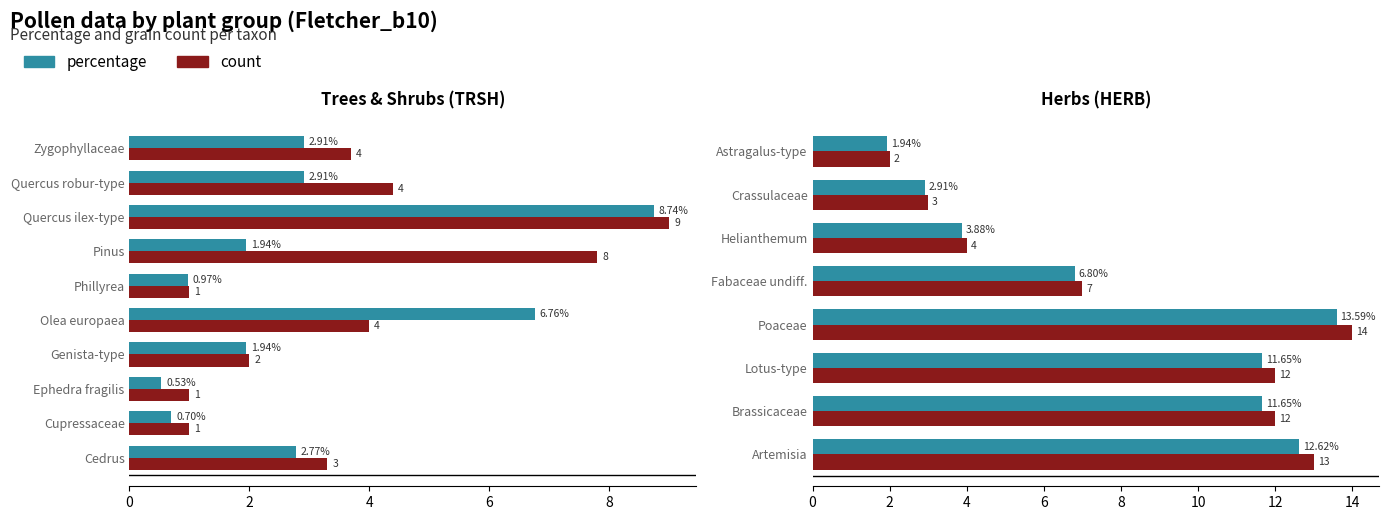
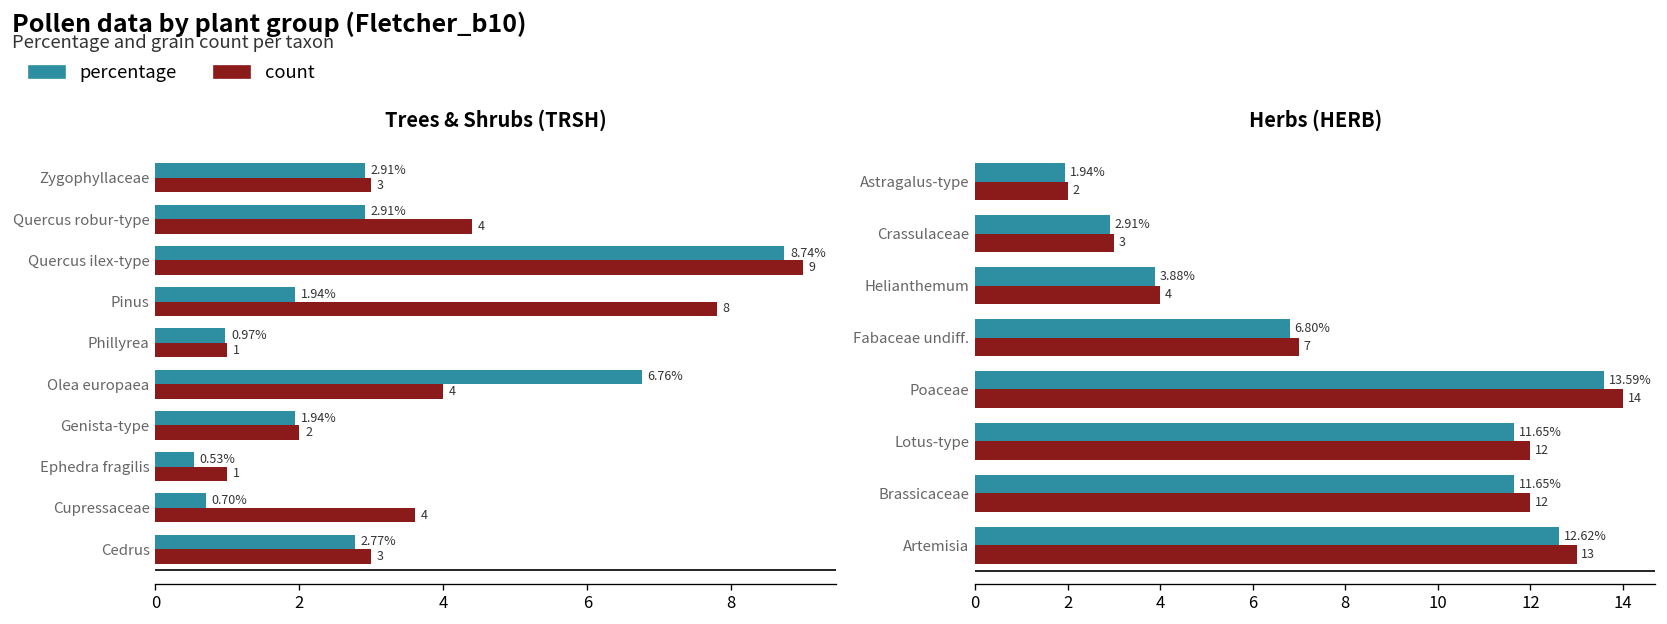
  {
    "Trees & Shrubs (TRSH)": {
      "percentage": {
        "Zygophyllaceae": "2.91%",
        "Quercus robur-type": "2.91%",
        "Quercus ilex-type": "8.74%",
        "Pinus": "1.94%",
        "Phillyrea": "0.97%",
        "Olea europaea": "6.76%",
        "Genista-type": "1.94%",
        "Ephedra fragilis": "0.53%",
        "Cupressaceae": "0.70%",
        "Cedrus": "2.77%"
      },
      "count": {
-       "Zygophyllaceae": "4",
+       "Zygophyllaceae": "3",
        "Quercus robur-type": "4",
        "Quercus ilex-type": "9",
        "Pinus": "8",
        "Phillyrea": "1",
        "Olea europaea": "4",
        "Genista-type": "2",
        "Ephedra fragilis": "1",
-       "Cupressaceae": "1",
-       "Cedrus": "3.3"
+       "Cupressaceae": "4",
+       "Cedrus": "3.0"
      }
    },
    "Herbs (HERB)": {
      "percentage": {
        "Astragalus-type": "1.94%",
        "Crassulaceae": "2.91%",
        "Helianthemum": "3.88%",
        "Fabaceae undiff.": "6.80%",
        "Poaceae": "13.59%",
        "Lotus-type": "11.65%",
        "Brassicaceae": "11.65%",
        "Artemisia": "12.62%"
      },
      "count": {
        "Astragalus-type": "2",
        "Crassulaceae": "3",
        "Helianthemum": "4",
        "Fabaceae undiff.": "7",
        "Poaceae": "14",
        "Lotus-type": "12",
        "Brassicaceae": "12",
        "Artemisia": "13"
      }
    }
  }
